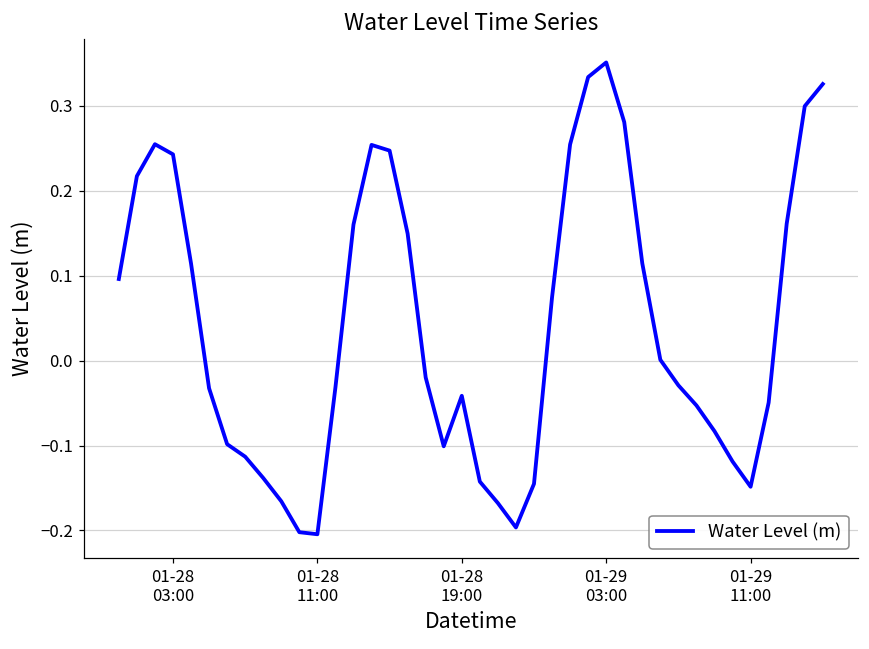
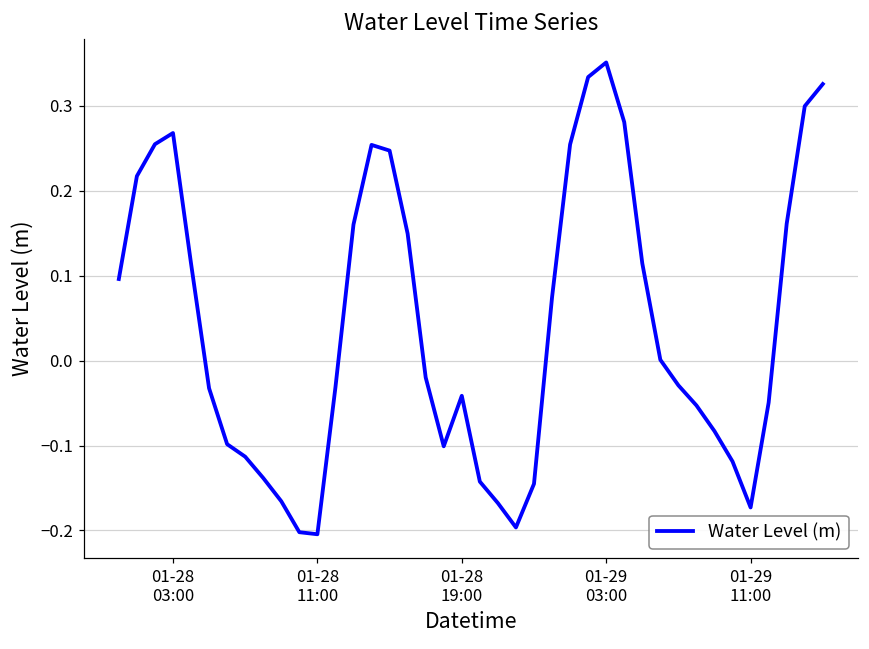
  {
-   "01-28 03:00": 0.24,
+   "01-28 03:00": 0.27,
    "01-28 11:00": -0.20,
    "01-28 19:00": -0.04,
    "01-29 03:00": 0.35,
-   "01-29 11:00": -0.15
+   "01-29 11:00": -0.17
  }
